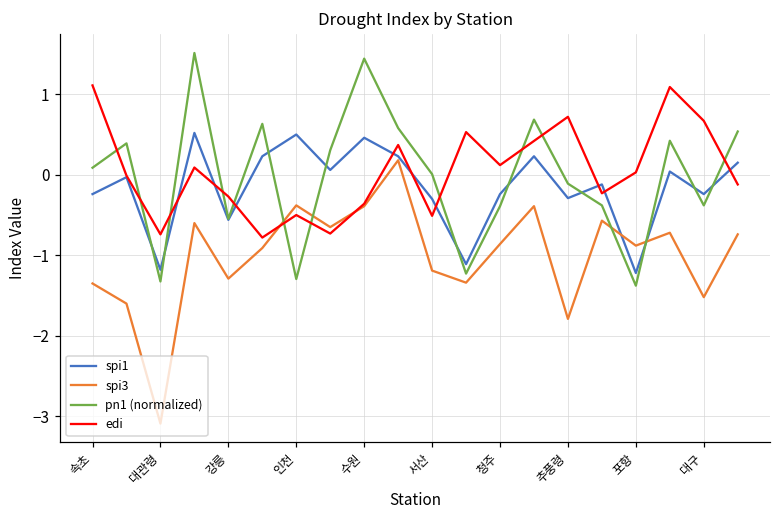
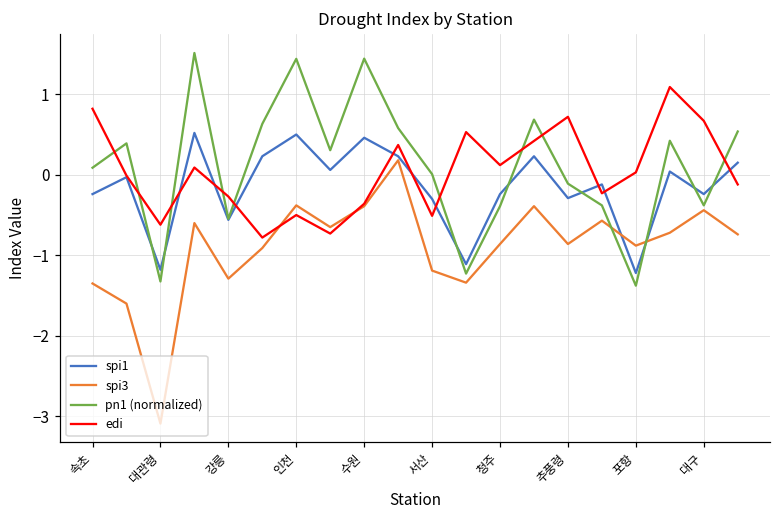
  {
    "spi1": {
      "속초": -0.2,
      "대관령": -1.2,
      "인천": 0.5,
      "수원": 0.5,
      "서산": -0.3,
      "청주": -0.2,
      "추풍령": -0.3,
      "포항": -1.2,
      "대구": -0.2
    },
    "spi3": {
      "속초": -1.4,
      "강릉": -1.3,
      "인천": -0.4,
      "서산": -1.2,
      "청주": -0.9,
-     "추풍령": -1.8,
+     "추풍령": -0.9,
      "포항": -0.9,
-     "대구": -1.5
+     "대구": -0.4
    },
    "pn1 (normalized)": {
      "속초": 0.1,
      "대관령": -1.3,
-     "인천": -1.3,
+     "인천": 1.4,
      "수원": 1.4,
      "서산": 0.0,
      "청주": -0.4,
      "추풍령": -0.1,
      "포항": -1.4,
      "대구": -0.4
    },
    "edi": {
-     "속초": 1.1,
-     "대관령": -0.7,
+     "속초": 0.8,
+     "대관령": -0.6,
      "강릉": -0.3,
      "인천": -0.5,
      "서산": -0.5,
      "청주": 0.1,
      "추풍령": 0.7,
      "포항": 0.0,
      "대구": 0.7
    }
  }
